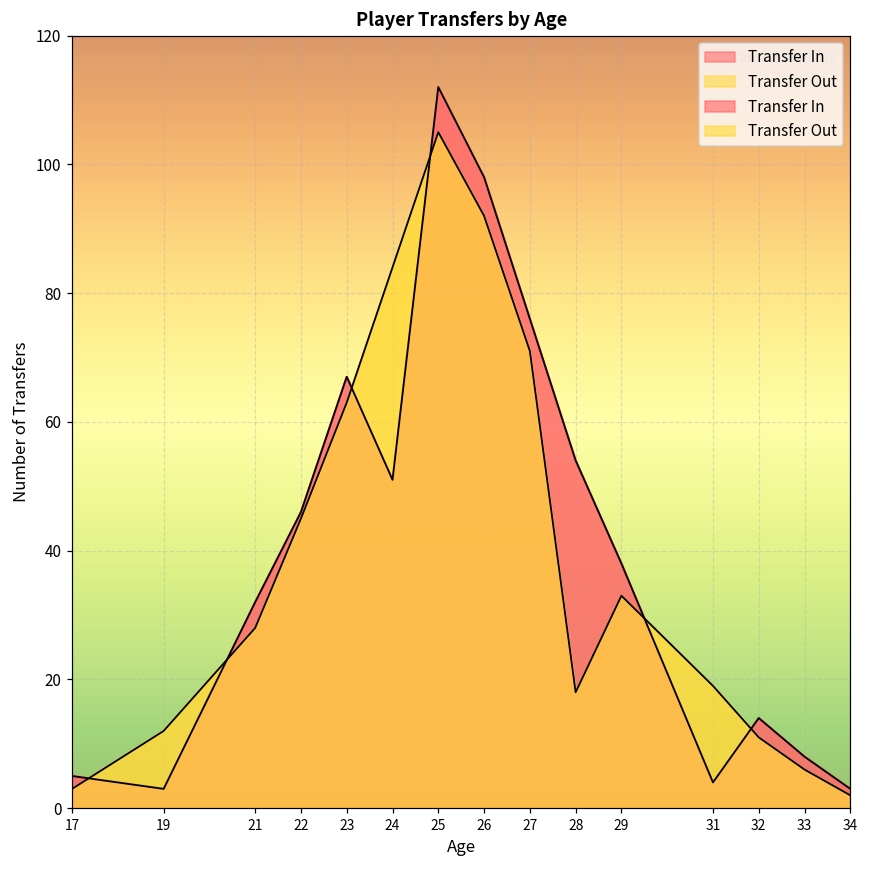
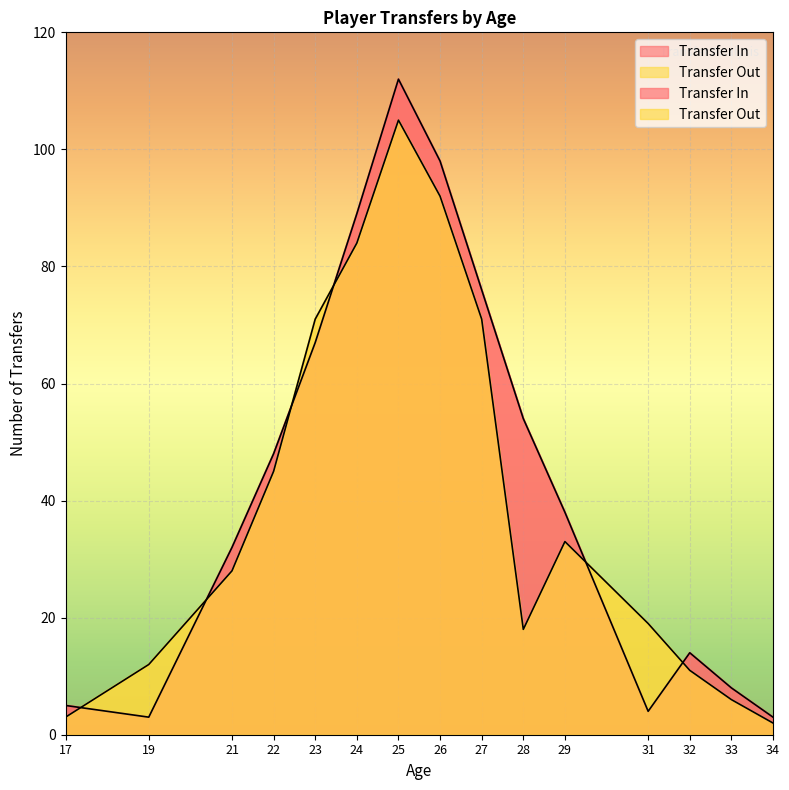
  {
    "Transfer In": {
      "17": 5,
      "19": 3,
      "21": 32,
-     "22": 46,
+     "22": 48,
      "23": 67,
-     "24": 51,
+     "24": 89,
      "25": 112,
      "26": 98,
      "27": 76,
      "28": 54,
      "29": 38,
      "31": 4,
      "32": 14,
      "33": 8,
      "34": 3
    },
    "Transfer Out": {
      "17": 3,
      "19": 12,
      "21": 28,
      "22": 45,
-     "23": 63,
+     "23": 71,
      "24": 84,
      "25": 105,
      "26": 92,
      "27": 71,
      "28": 18,
      "29": 33,
      "31": 19,
      "32": 11,
      "33": 6,
      "34": 2
    }
  }
